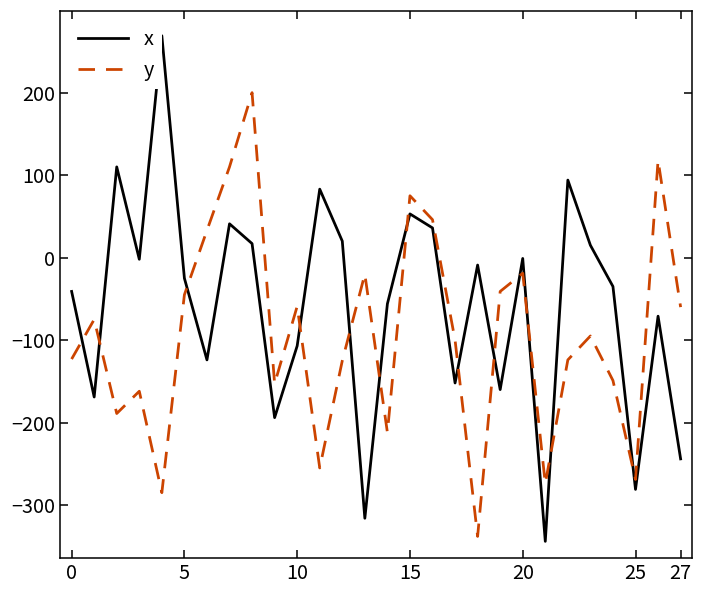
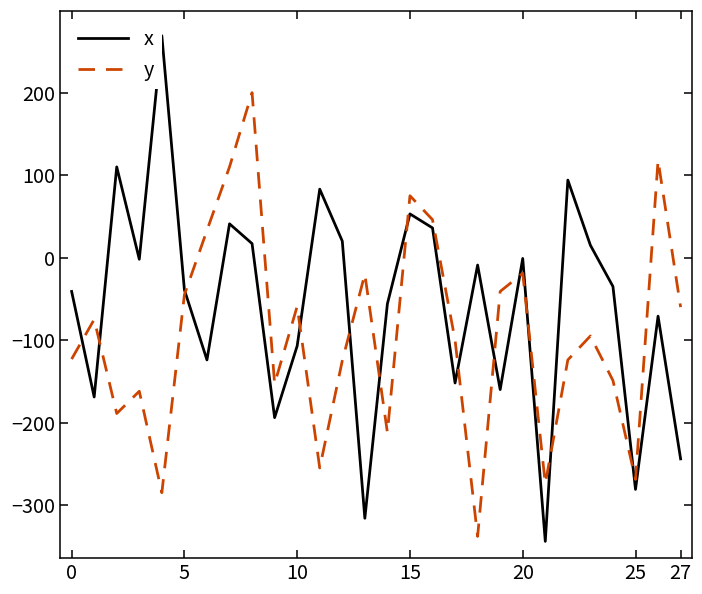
  {
    "x": {
      "0": -40,
-     "5": -30,
+     "5": -40,
      "10": -110,
      "15": 50,
      "20": 0,
      "25": -280,
      "27": -240
    },
    "y": {
      "0": -120,
      "5": -50,
      "10": -60,
      "15": 80,
      "20": -20,
      "25": -270,
      "27": -60
    }
  }
